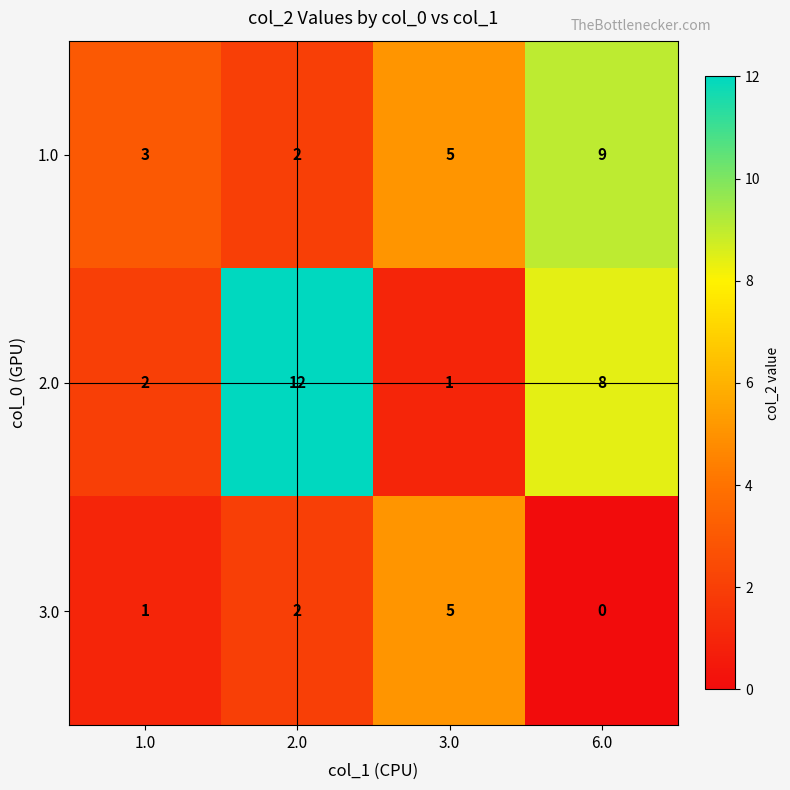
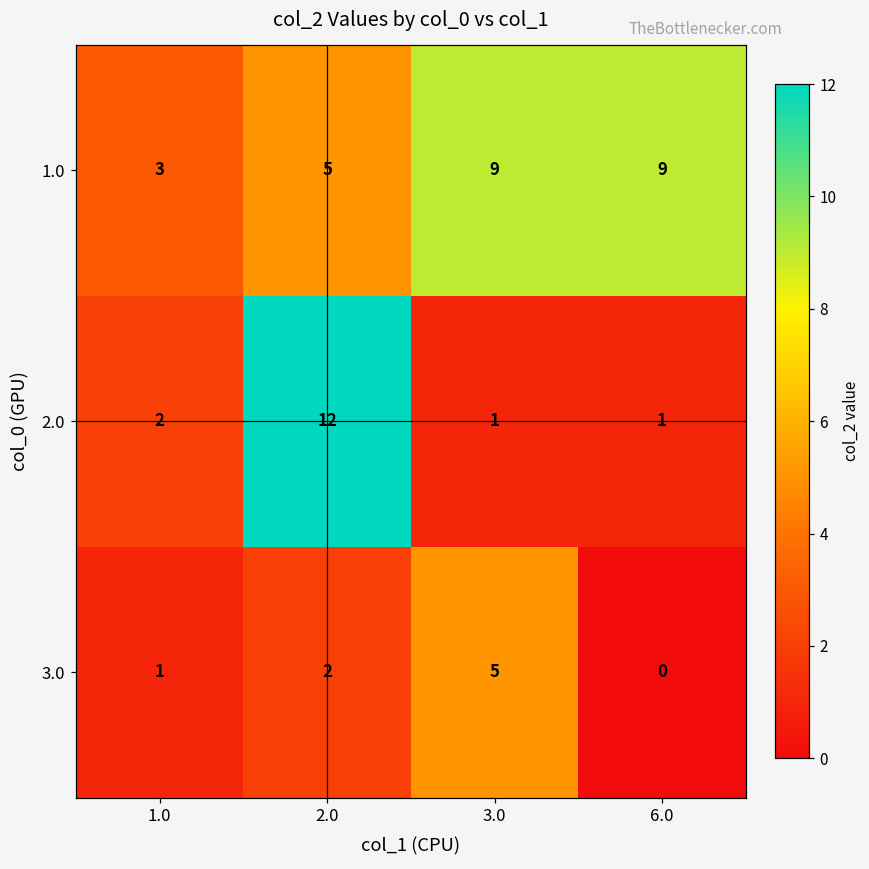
  {
    "1.0": {
      "1.0": 3,
-     "2.0": 2,
-     "3.0": 5,
+     "2.0": 5,
+     "3.0": 9,
      "6.0": 9
    },
    "2.0": {
      "1.0": 2,
      "2.0": 12,
      "3.0": 1,
-     "6.0": 8
+     "6.0": 1
    },
    "3.0": {
      "1.0": 1,
      "2.0": 2,
      "3.0": 5,
      "6.0": 0
    }
  }
